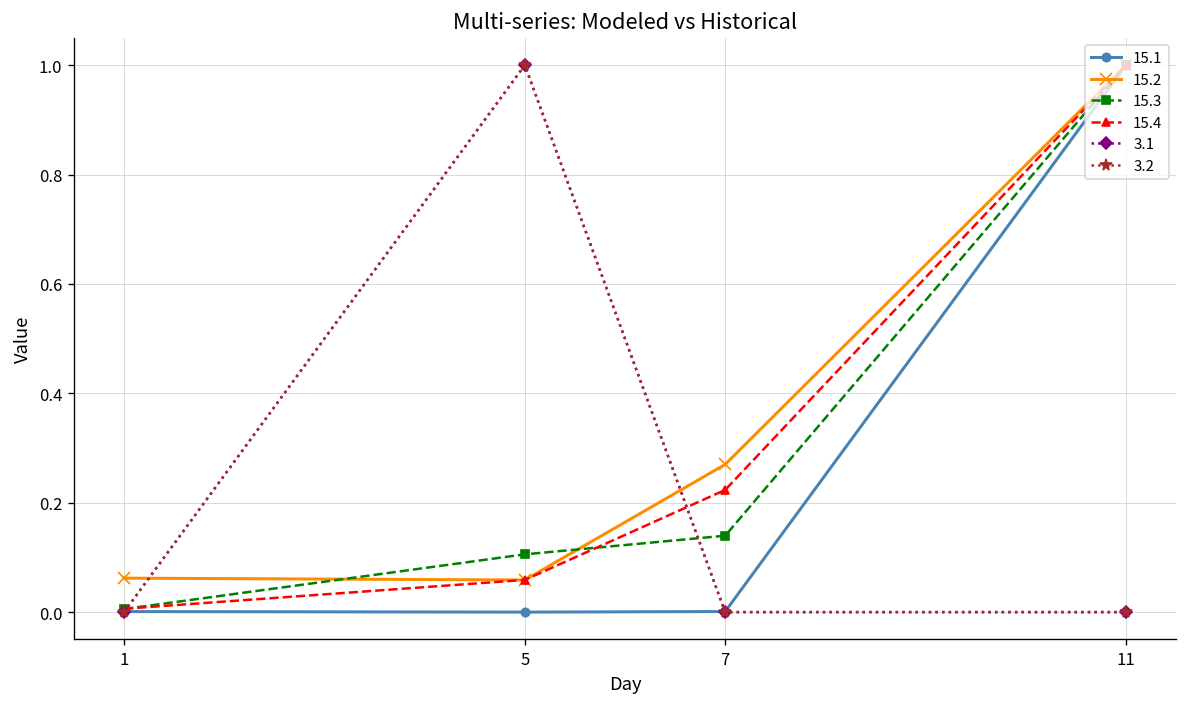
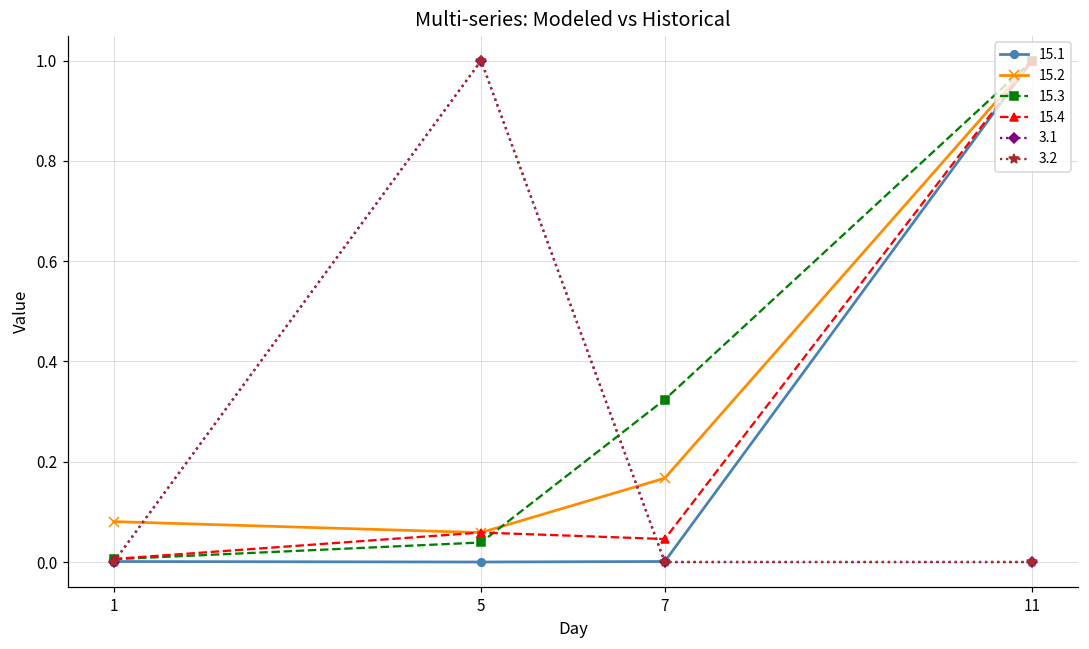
  {
    "15.1": {
      "5": 0.00
    },
    "15.2": {
-     "1": 0.06,
-     "7": 0.27
+     "1": 0.08,
+     "7": 0.17
    },
    "15.3": {
-     "5": 0.11,
-     "7": 0.14
+     "5": 0.04,
+     "7": 0.32
    },
    "15.4": {
-     "7": 0.22
+     "7": 0.05
    },
    "3.2": {
      "5": 1.00,
      "11": 0.00
    }
  }
